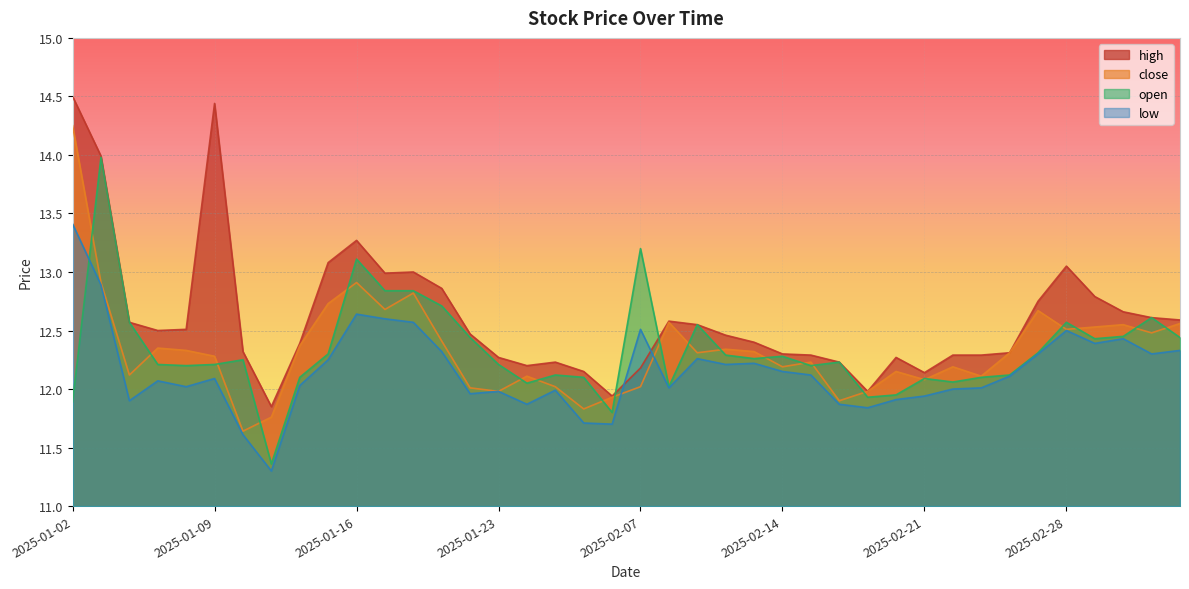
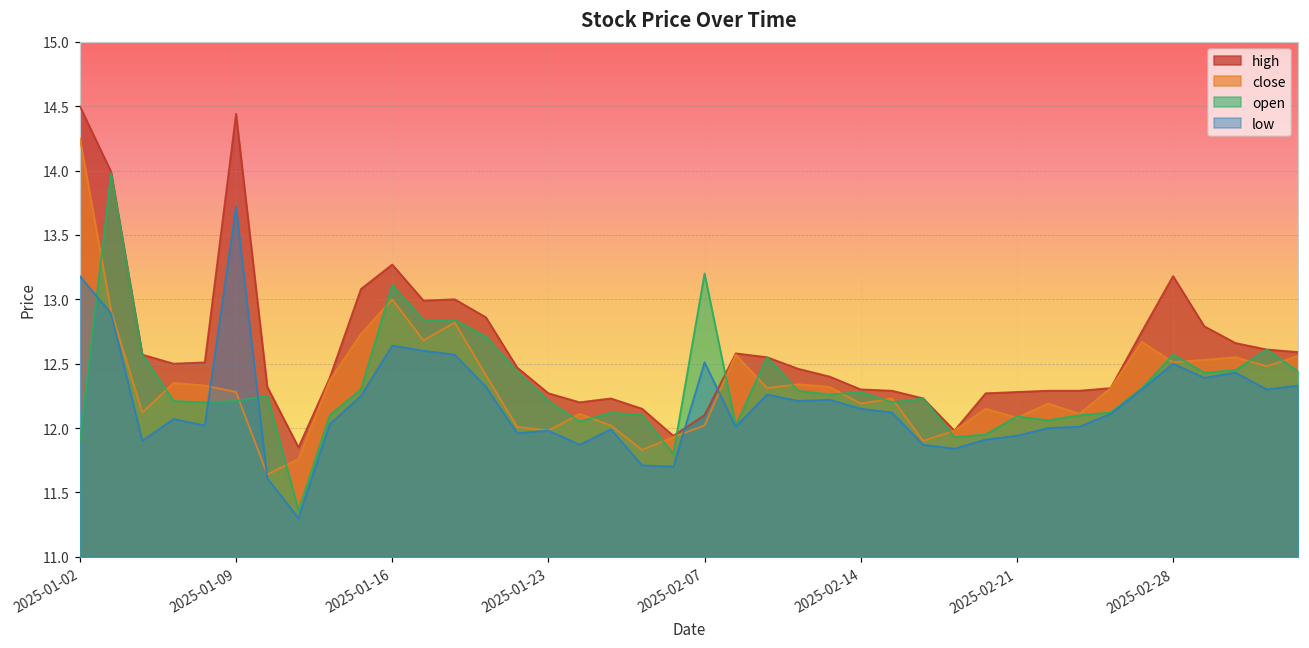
  {
    "high": {
      "2025-01-02": 14.50,
      "2025-01-09": 14.44,
      "2025-01-16": 13.27,
      "2025-01-23": 12.27,
-     "2025-02-07": 12.18,
-     "2025-02-21": 12.14,
-     "2025-02-28": 13.05
+     "2025-02-07": 12.10,
+     "2025-02-21": 12.28,
+     "2025-02-28": 13.18
    },
    "close": {
      "2025-01-02": 14.25,
      "2025-01-09": 12.28,
-     "2025-01-16": 12.91,
+     "2025-01-16": 13.00,
      "2025-02-07": 12.02,
      "2025-02-14": 12.19
    },
    "open": {
      "2025-01-02": 11.89,
      "2025-01-09": 12.21,
      "2025-01-16": 13.11,
      "2025-01-23": 12.21,
      "2025-02-07": 13.20,
      "2025-02-28": 12.57
    },
    "low": {
-     "2025-01-02": 13.41,
-     "2025-01-09": 12.09,
+     "2025-01-02": 13.18,
+     "2025-01-09": 13.72,
      "2025-01-16": 12.64,
      "2025-02-07": 12.51,
      "2025-02-14": 12.15,
      "2025-02-21": 11.94
    }
  }
